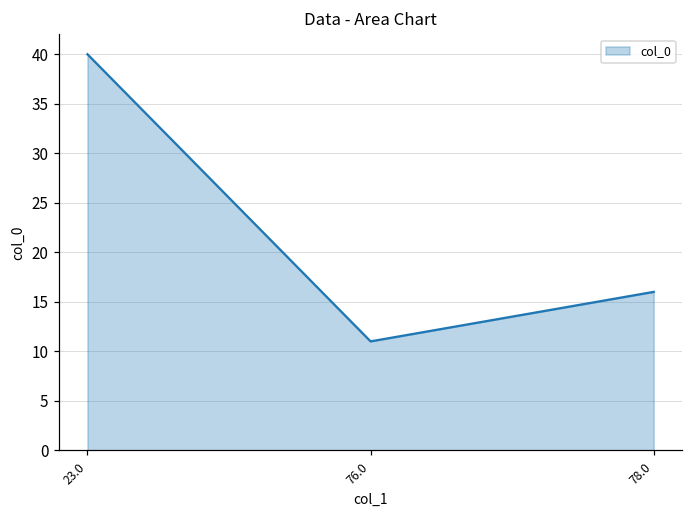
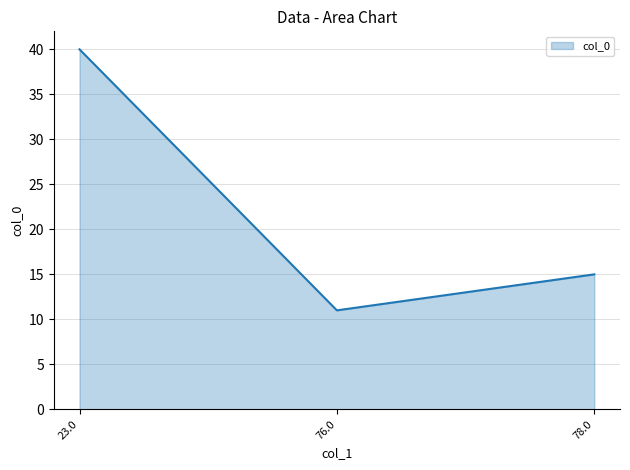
  {
    "23.0": 40,
    "76.0": 11,
-   "78.0": 16
+   "78.0": 15
  }
